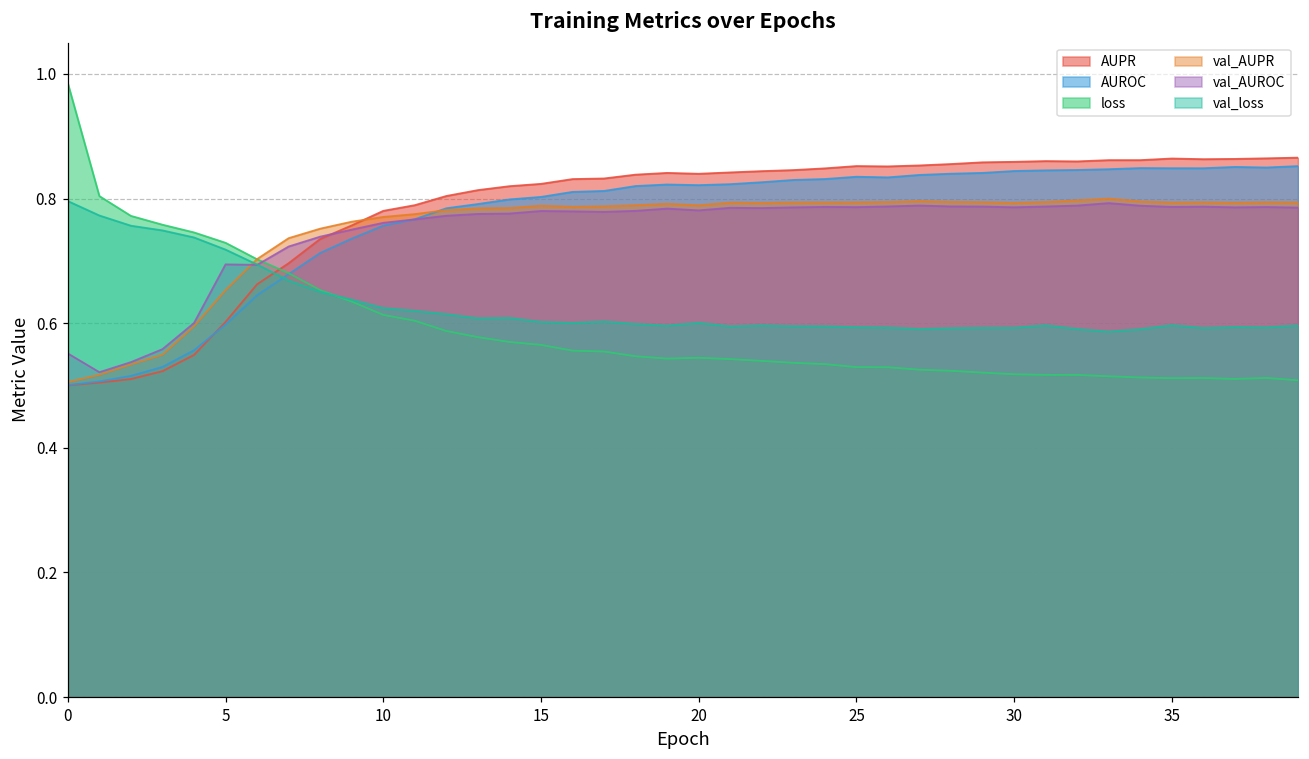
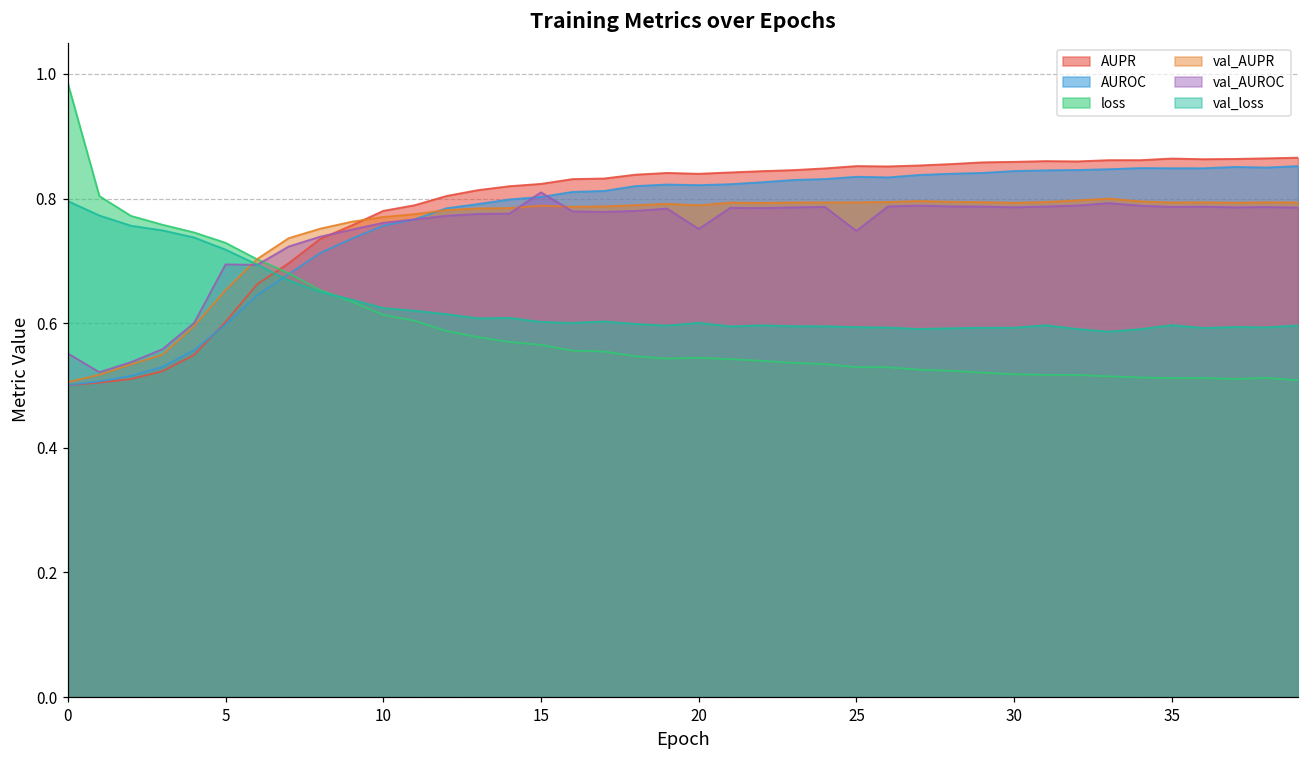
  {
    "val_AUROC": {
      "0": 0.55,
      "5": 0.69,
-     "15": 0.78,
-     "20": 0.78,
-     "25": 0.79,
+     "15": 0.81,
+     "20": 0.75,
+     "25": 0.75,
      "30": 0.79,
      "35": 0.79
    }
  }
